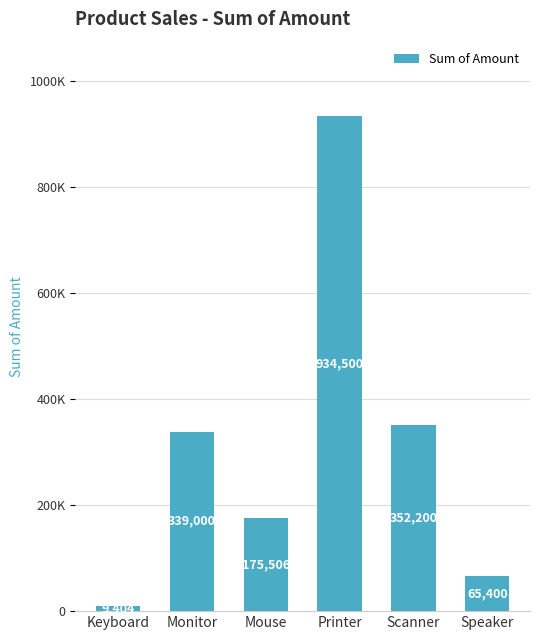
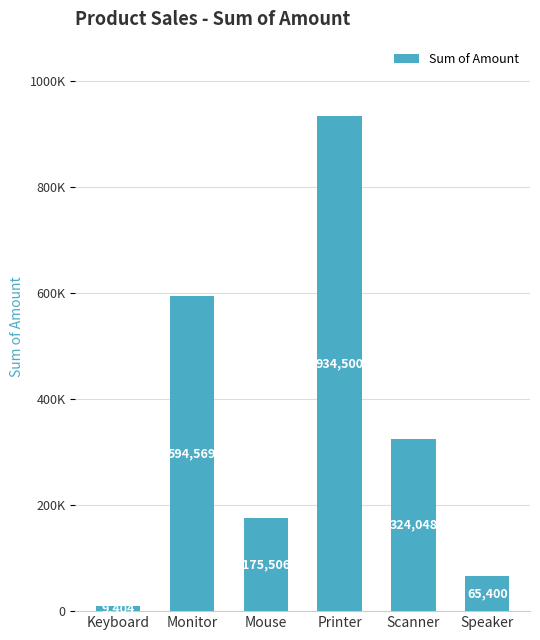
  {
-   "Monitor": "339,000",
+   "Monitor": "594,569",
    "Mouse": "175,506",
    "Printer": "934,500",
-   "Scanner": "352,200",
+   "Scanner": "324,048",
    "Speaker": "65,400"
  }
